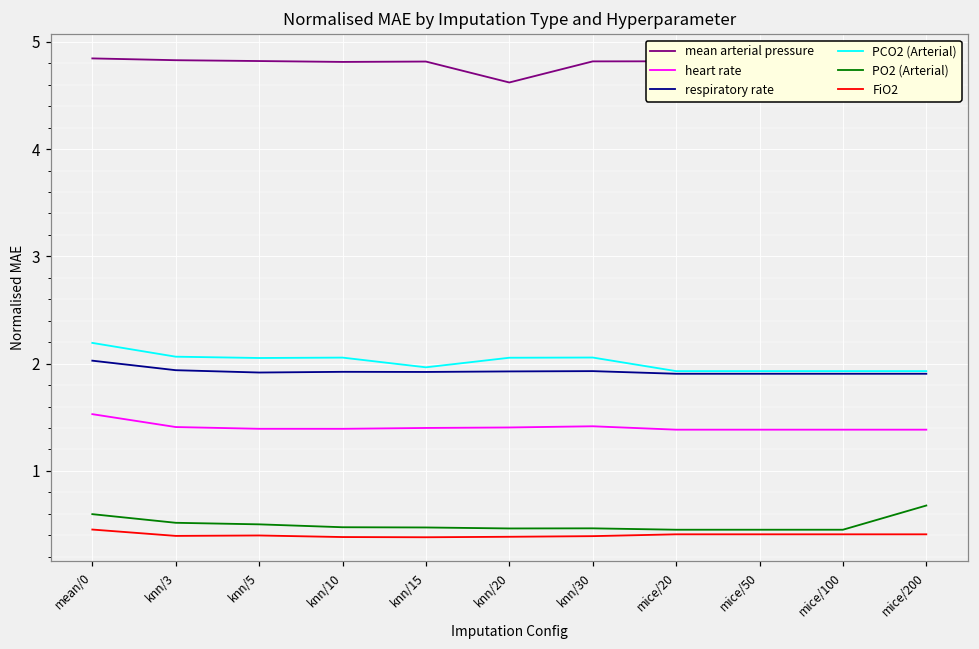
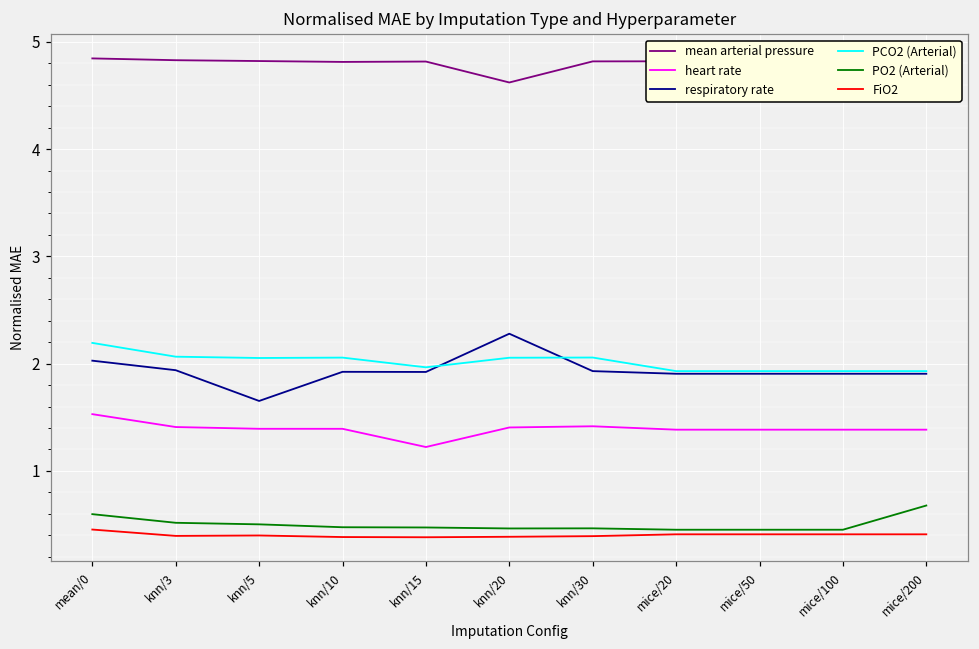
  {
    "mean arterial pressure": {
      "mean/0": 4.8,
      "knn/3": 4.8,
      "knn/5": 4.8,
      "knn/10": 4.8,
      "knn/15": 4.8,
      "knn/20": 4.6,
      "knn/30": 4.8
    },
    "heart rate": {
      "mean/0": 1.5,
      "knn/3": 1.4,
      "knn/5": 1.4,
      "knn/10": 1.4,
-     "knn/15": 1.4,
+     "knn/15": 1.2,
      "knn/20": 1.4,
      "knn/30": 1.4,
      "mice/20": 1.4,
      "mice/50": 1.4,
      "mice/100": 1.4,
      "mice/200": 1.4
    },
    "respiratory rate": {
      "mean/0": 2.0,
      "knn/3": 1.9,
-     "knn/5": 1.9,
+     "knn/5": 1.7,
      "knn/10": 1.9,
      "knn/15": 1.9,
-     "knn/20": 1.9,
+     "knn/20": 2.3,
      "knn/30": 1.9
    },
    "PCO2 (Arterial)": {
      "mean/0": 2.2,
      "knn/3": 2.1,
      "knn/5": 2.1,
      "knn/10": 2.1,
      "knn/15": 2.0,
      "knn/20": 2.1,
      "knn/30": 2.1
    },
    "PO2 (Arterial)": {
      "mean/0": 0.6,
      "knn/3": 0.5,
      "knn/5": 0.5,
      "knn/10": 0.5,
      "knn/15": 0.5,
      "knn/20": 0.5,
      "knn/30": 0.5,
      "mice/20": 0.5,
      "mice/50": 0.5,
      "mice/100": 0.5,
      "mice/200": 0.7
    },
    "FiO2": {
      "mean/0": 0.5,
      "knn/3": 0.4,
      "knn/5": 0.4,
      "knn/10": 0.4,
      "knn/15": 0.4,
      "knn/20": 0.4,
      "knn/30": 0.4,
      "mice/20": 0.4,
      "mice/50": 0.4,
      "mice/100": 0.4,
      "mice/200": 0.4
    }
  }
